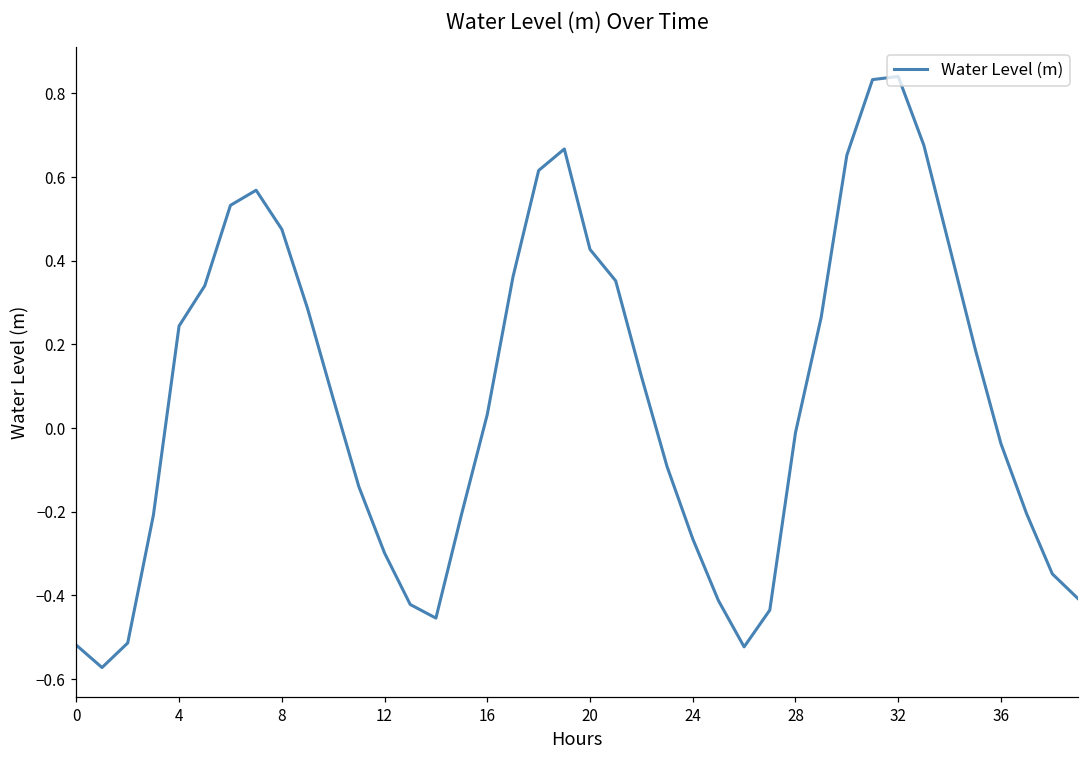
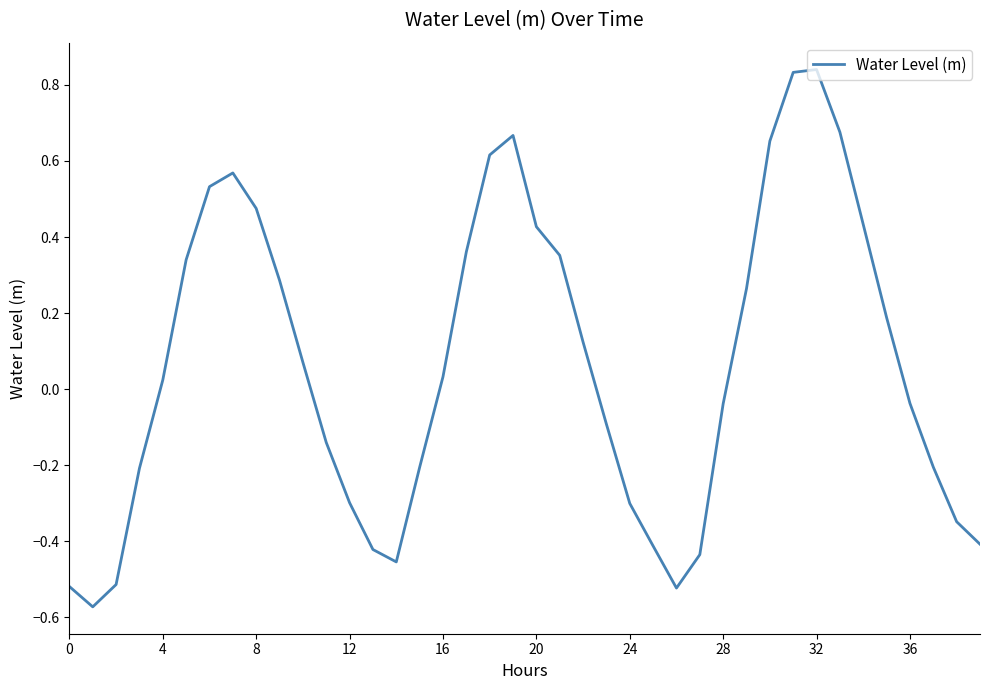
  {
    "0": -0.52,
-   "4": 0.24,
+   "4": 0.02,
    "8": 0.48,
    "12": -0.30,
    "16": 0.03,
    "20": 0.43,
-   "24": -0.26,
-   "28": -0.01,
+   "24": -0.30,
+   "28": -0.04,
    "36": -0.04
  }
